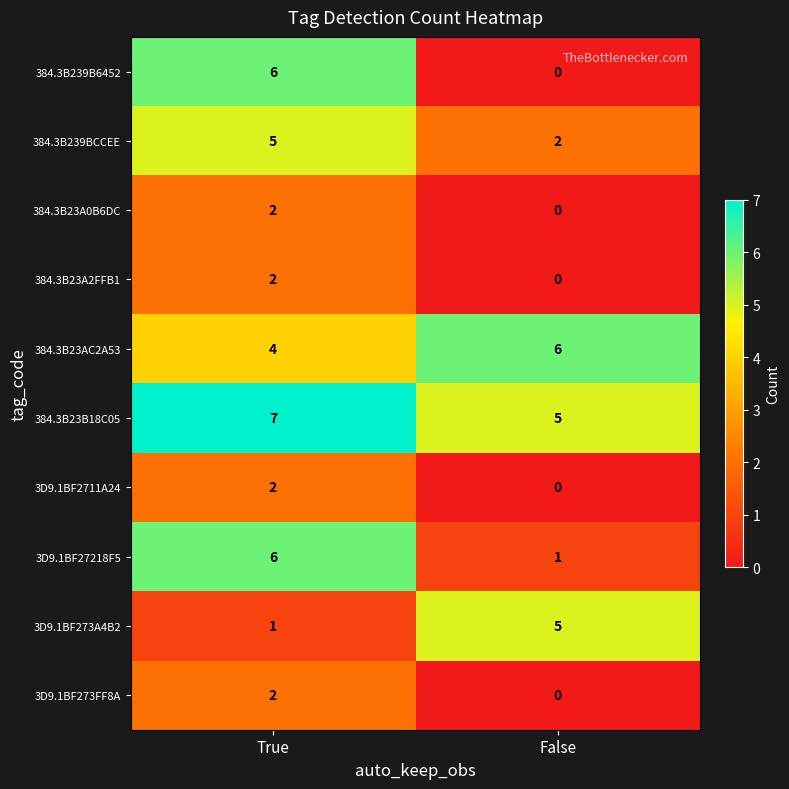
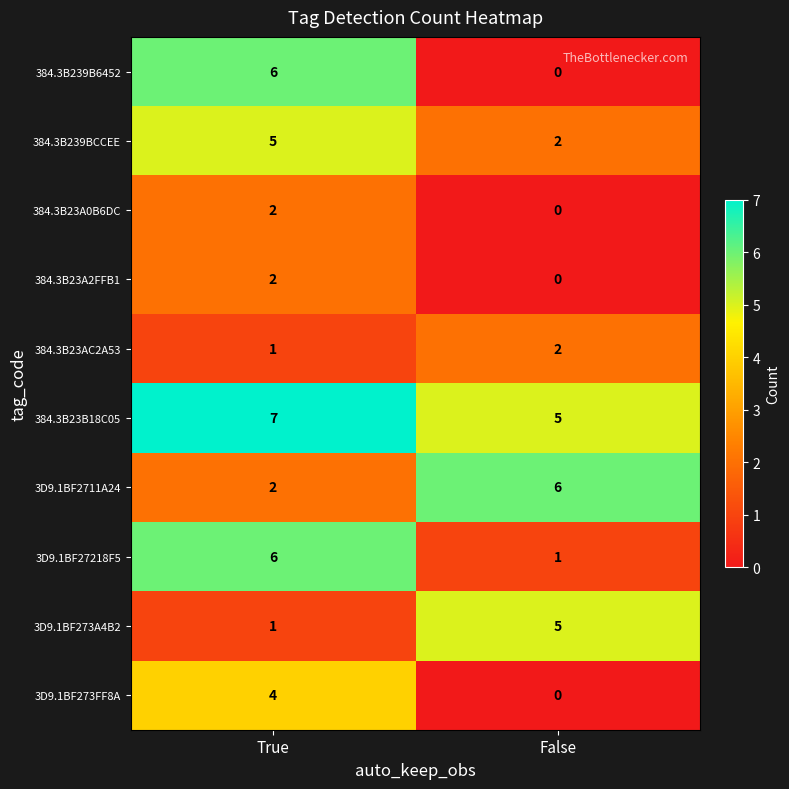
  {
    "384.3B239B6452": {
      "True": 6
    },
    "384.3B239BCCEE": {
      "True": 5,
      "False": 2
    },
    "384.3B23A0B6DC": {
      "True": 2,
      "False": 0
    },
    "384.3B23A2FFB1": {
      "True": 2,
      "False": 0
    },
    "384.3B23AC2A53": {
-     "True": 4,
-     "False": 6
+     "True": 1,
+     "False": 2
    },
    "384.3B23B18C05": {
      "True": 7,
      "False": 5
    },
    "3D9.1BF2711A24": {
      "True": 2,
-     "False": 0
+     "False": 6
    },
    "3D9.1BF27218F5": {
      "True": 6,
      "False": 1
    },
    "3D9.1BF273A4B2": {
      "True": 1,
      "False": 5
    },
    "3D9.1BF273FF8A": {
-     "True": 2,
+     "True": 4,
      "False": 0
    }
  }
